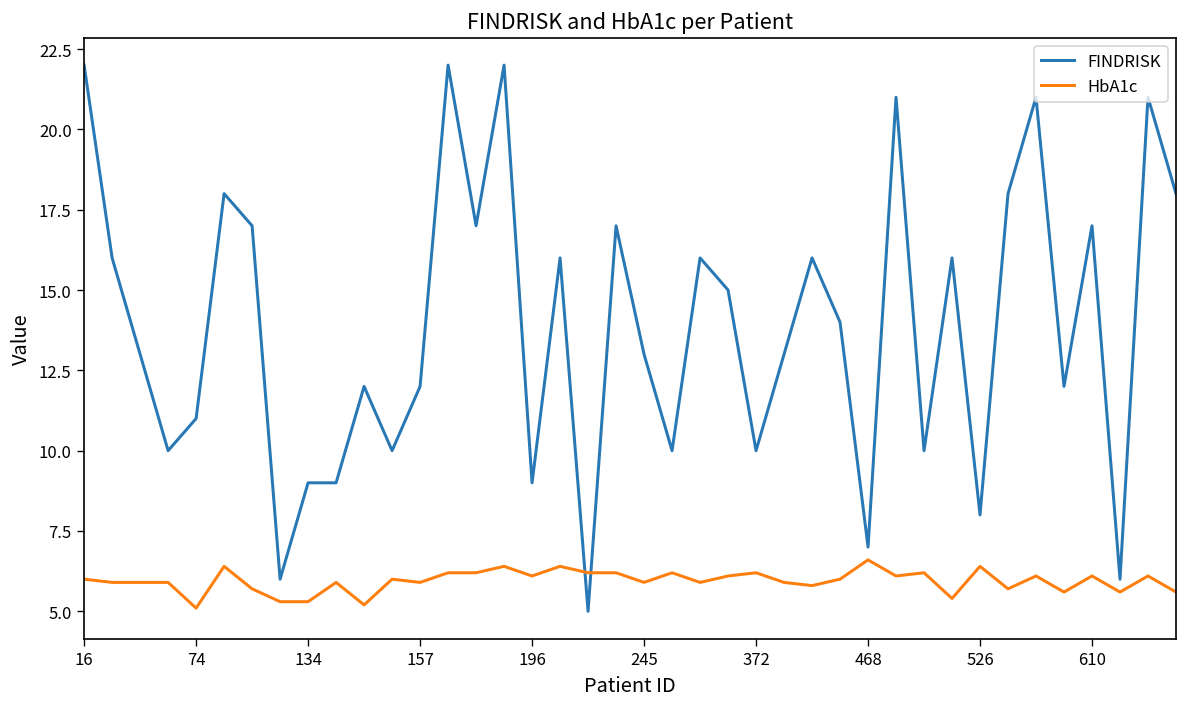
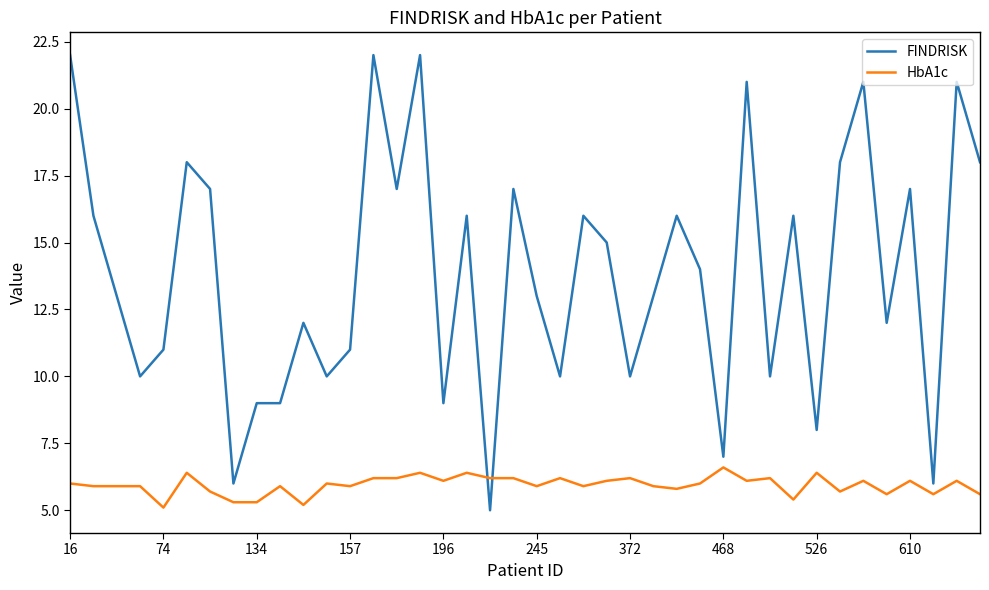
  {
    "FINDRISK": {
      "16": 22,
      "74": 11,
      "134": 9,
-     "157": 12,
+     "157": 11,
      "196": 9,
      "245": 13,
      "372": 10,
      "468": 7,
      "526": 8,
      "610": 17
    },
    "HbA1c": {
      "16": 6,
      "74": 5.1,
      "134": 5.3,
      "157": 5.9,
      "196": 6.1,
      "245": 5.9,
      "372": 6.2,
      "468": 6.6,
      "526": 6.4,
      "610": 6.1
    }
  }
